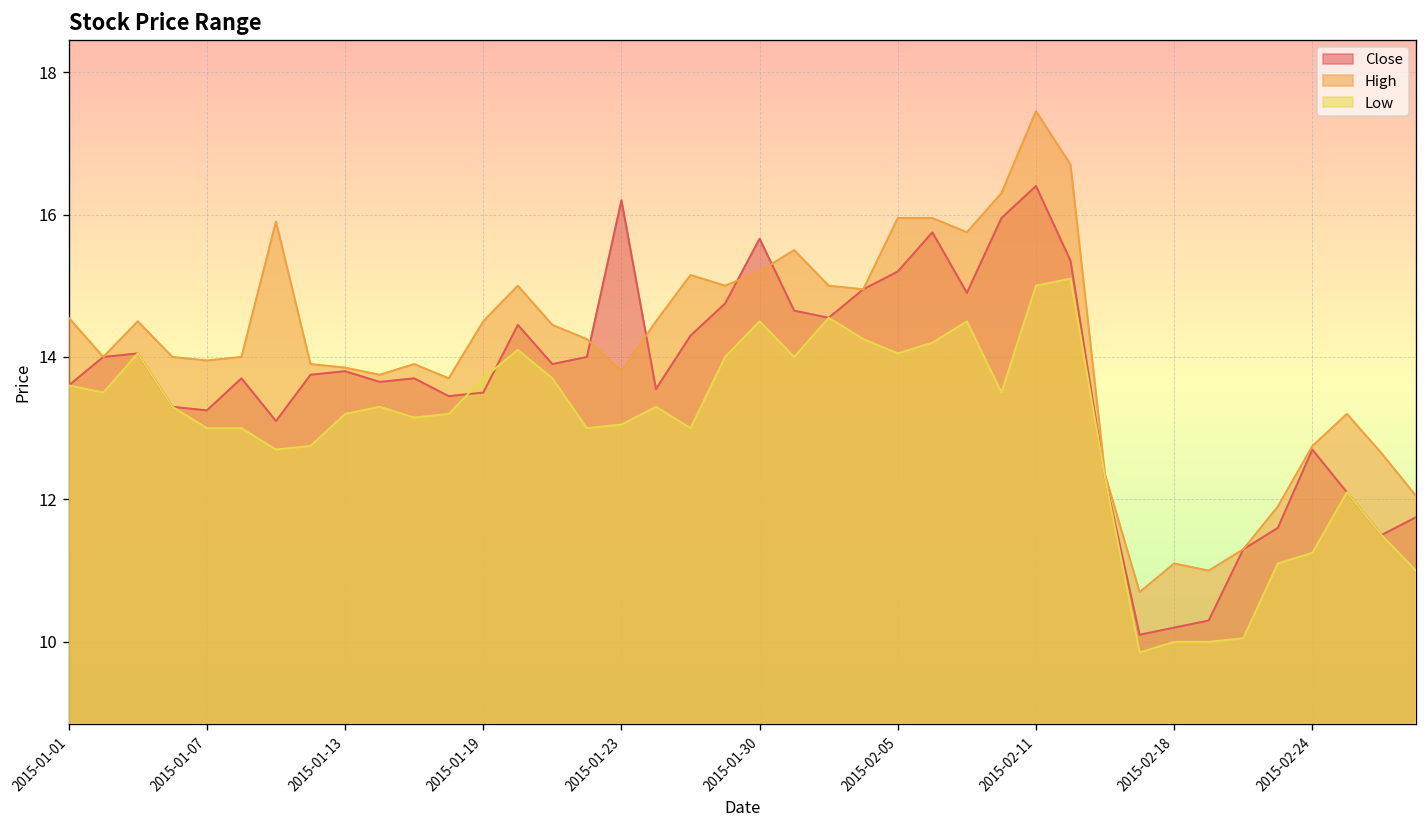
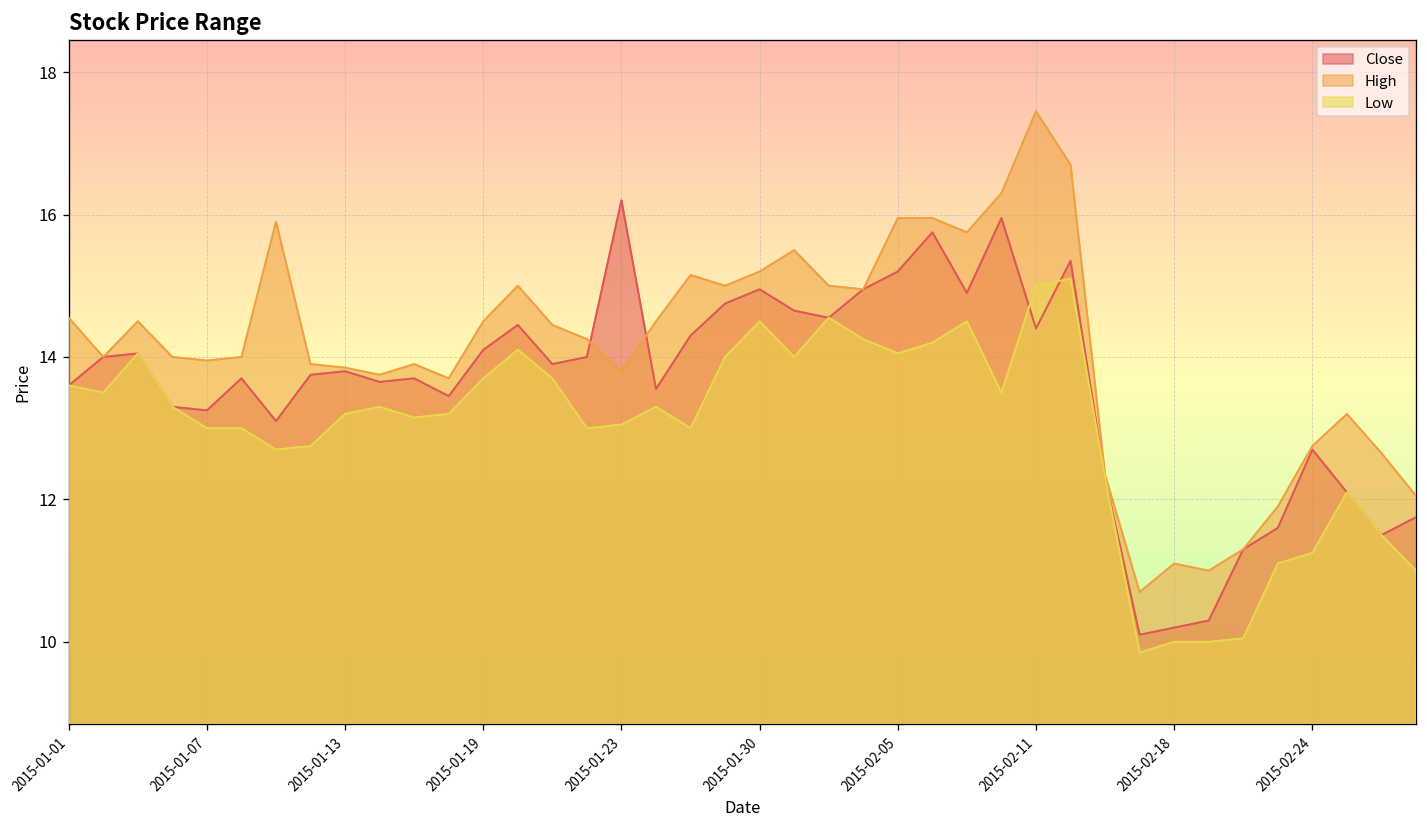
  {
    "Close": {
      "2015-01-07": 13.3,
      "2015-01-13": 13.8,
-     "2015-01-19": 13.5,
+     "2015-01-19": 14.1,
      "2015-01-23": 16.2,
-     "2015-01-30": 15.7,
+     "2015-01-30": 15.0,
      "2015-02-05": 15.2,
-     "2015-02-11": 16.4,
+     "2015-02-11": 14.4,
      "2015-02-18": 10.2,
      "2015-02-24": 12.7
    }
  }
